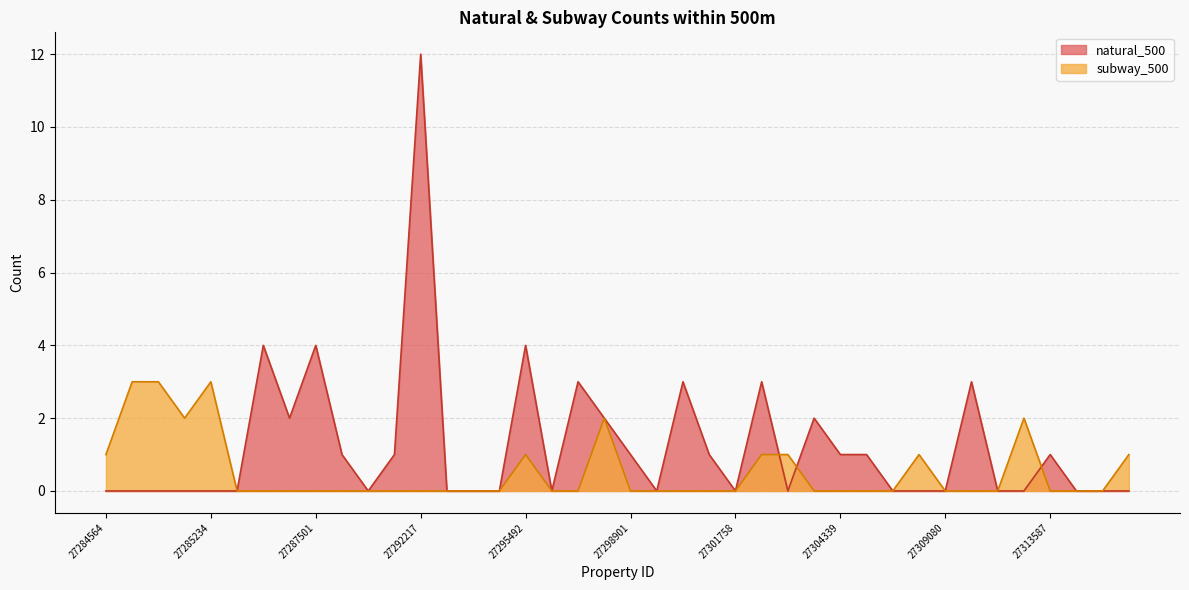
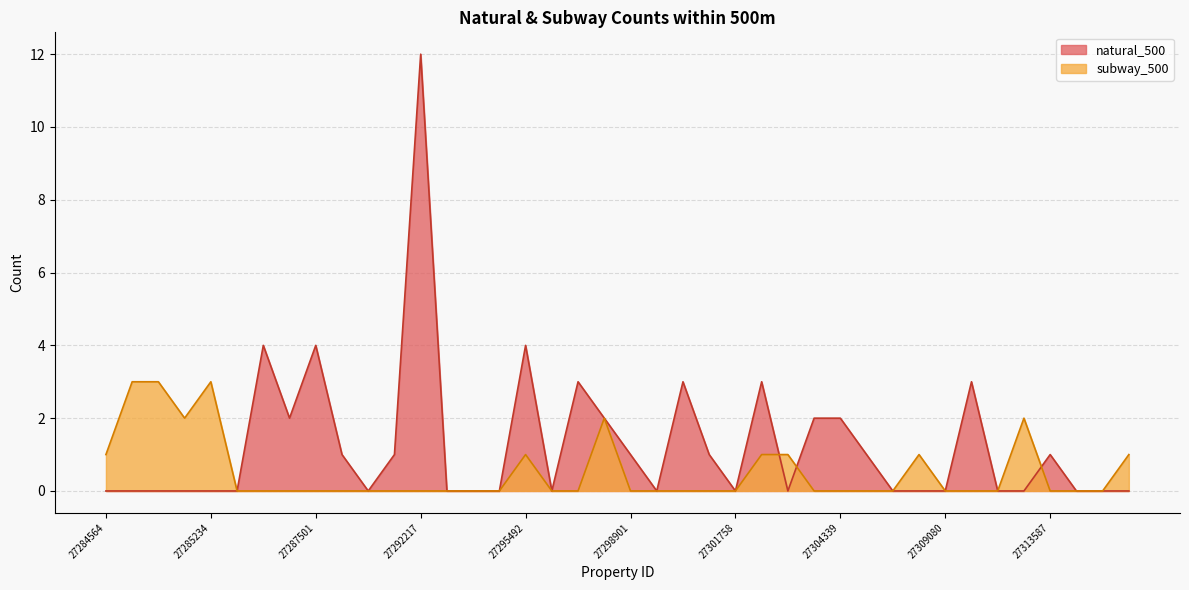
  {
    "natural_500": {
      "27284564": 0,
      "27285234": 0,
      "27287501": 4,
      "27292217": 12,
      "27295492": 4,
      "27298901": 1,
-     "27304339": 1,
+     "27304339": 2,
      "27313587": 1
    },
    "subway_500": {
      "27284564": 1,
      "27285234": 3,
      "27287501": 0,
      "27292217": 0,
      "27295492": 1,
      "27298901": 0,
      "27304339": 0,
      "27313587": 0
    }
  }
